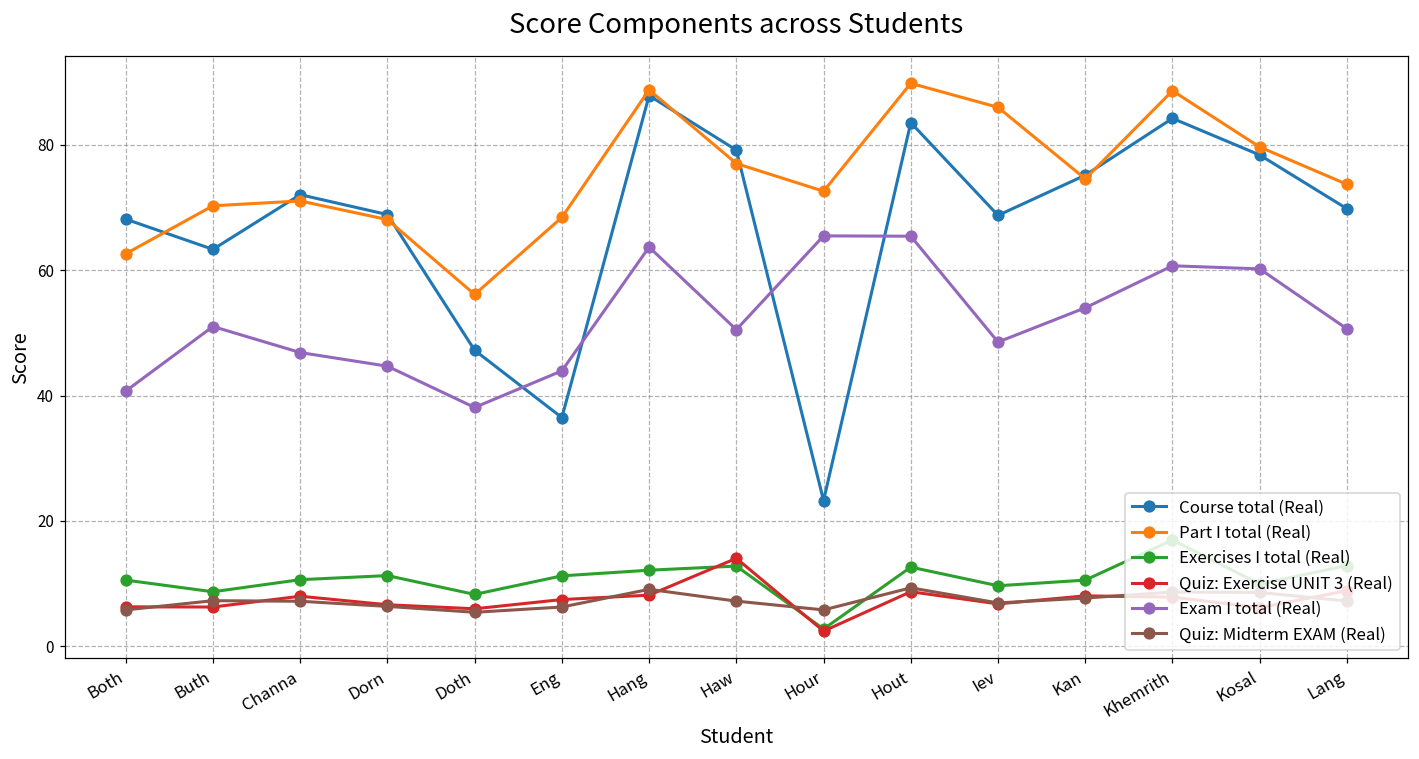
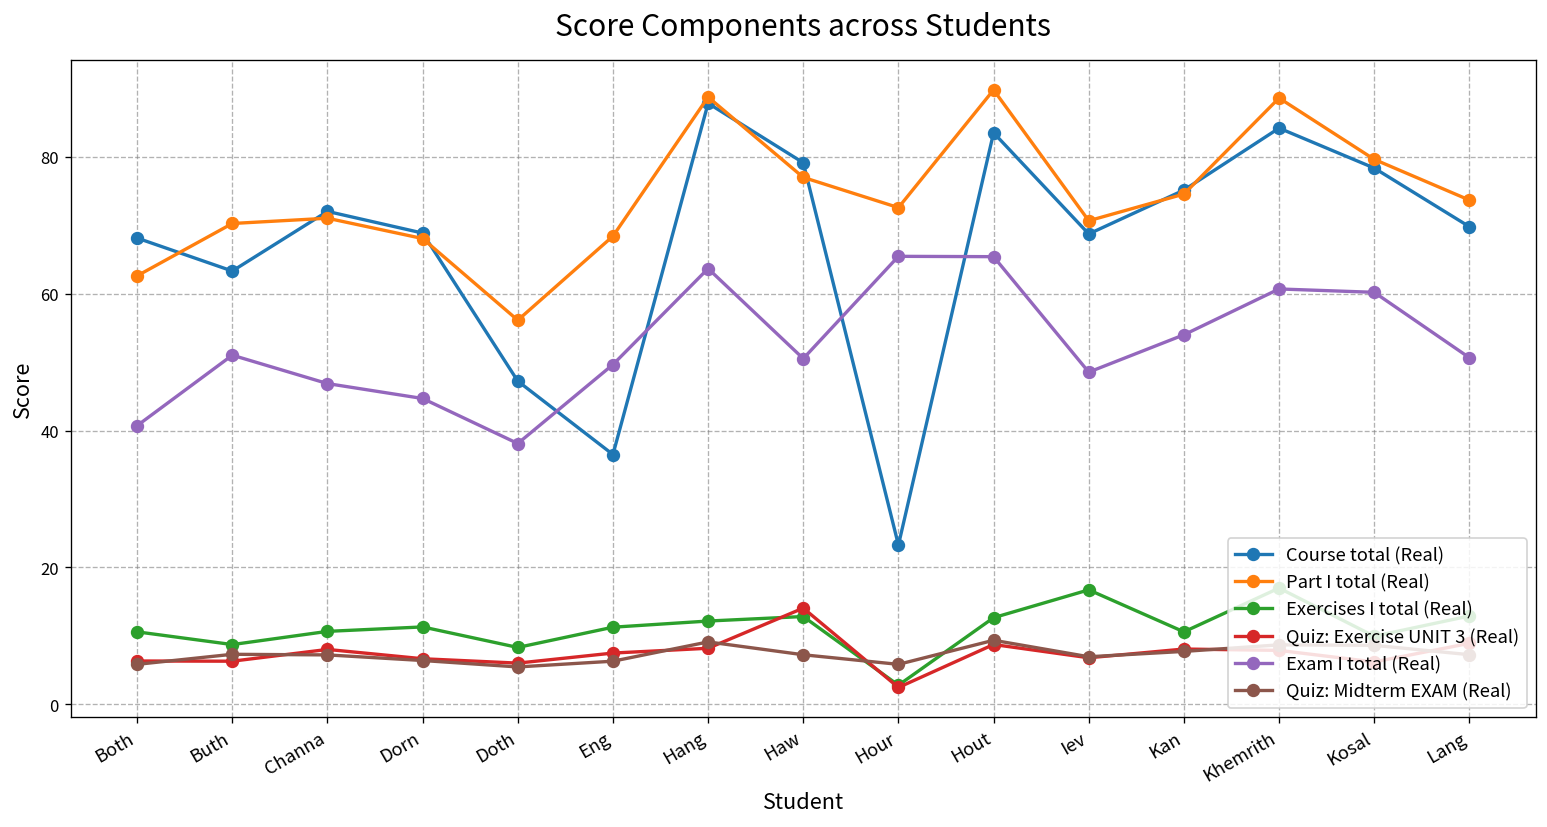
  {
    "Course total (Real)": {
      "Both": 68,
      "Buth": 63,
      "Channa": 72,
      "Dorn": 69,
      "Doth": 47,
      "Eng": 36,
      "Hang": 88,
      "Haw": 79,
      "Hour": 23,
      "Hout": 84,
      "Iev": 69,
      "Kan": 75,
      "Khemrith": 84,
      "Kosal": 78,
      "Lang": 70
    },
    "Part I total (Real)": {
      "Both": 63,
      "Buth": 70,
      "Channa": 71,
      "Dorn": 68,
      "Doth": 56,
      "Eng": 68,
      "Hang": 89,
      "Haw": 77,
      "Hour": 73,
      "Hout": 90,
-     "Iev": 86,
+     "Iev": 71,
      "Kan": 75,
      "Khemrith": 89,
      "Kosal": 80,
      "Lang": 74
    },
    "Exercises I total (Real)": {
      "Both": 11,
      "Buth": 9,
      "Channa": 11,
      "Dorn": 11,
      "Doth": 8,
      "Eng": 11,
      "Hang": 12,
      "Haw": 13,
      "Hout": 13,
-     "Iev": 10,
+     "Iev": 17,
      "Kan": 11
    },
    "Quiz: Exercise UNIT 3 (Real)": {
      "Both": 6,
      "Buth": 6,
      "Channa": 8,
      "Doth": 6,
      "Eng": 7,
      "Hang": 8,
      "Haw": 14,
      "Hout": 9
    },
    "Exam I total (Real)": {
      "Both": 41,
      "Buth": 51,
      "Channa": 47,
      "Dorn": 45,
      "Doth": 38,
-     "Eng": 44,
+     "Eng": 50,
      "Hang": 64,
      "Haw": 51,
      "Hour": 65,
      "Hout": 65,
      "Iev": 49,
      "Kan": 54,
      "Khemrith": 61,
      "Kosal": 60,
      "Lang": 51
    },
    "Quiz: Midterm EXAM (Real)": {
      "Both": 6,
      "Buth": 7,
      "Channa": 7,
      "Doth": 5,
      "Eng": 6,
      "Hang": 9,
      "Haw": 7,
      "Hour": 6,
      "Hout": 9
    }
  }
